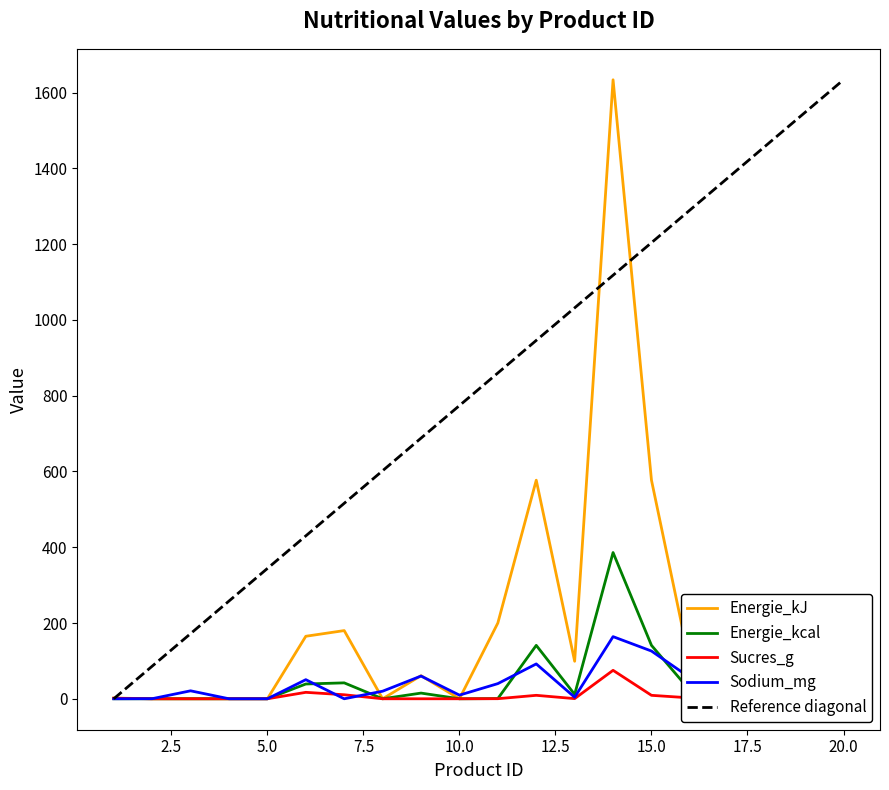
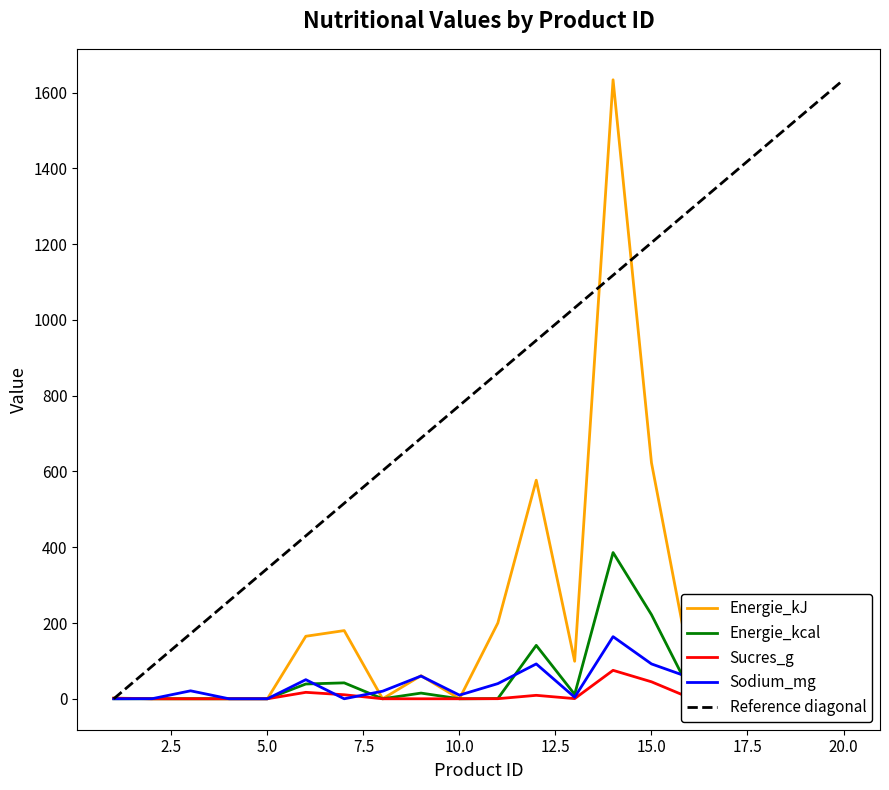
  {
    "Energie_kJ": {
-     "15.0": 580
+     "15.0": 620
    },
    "Energie_kcal": {
-     "15.0": 140
+     "15.0": 220
    },
    "Sucres_g": {
-     "15.0": 10
+     "15.0": 40
    },
    "Sodium_mg": {
      "10.0": 10,
-     "15.0": 130
+     "15.0": 90
    },
    "Reference diagonal": {
      "20.0": 1630
    }
  }
